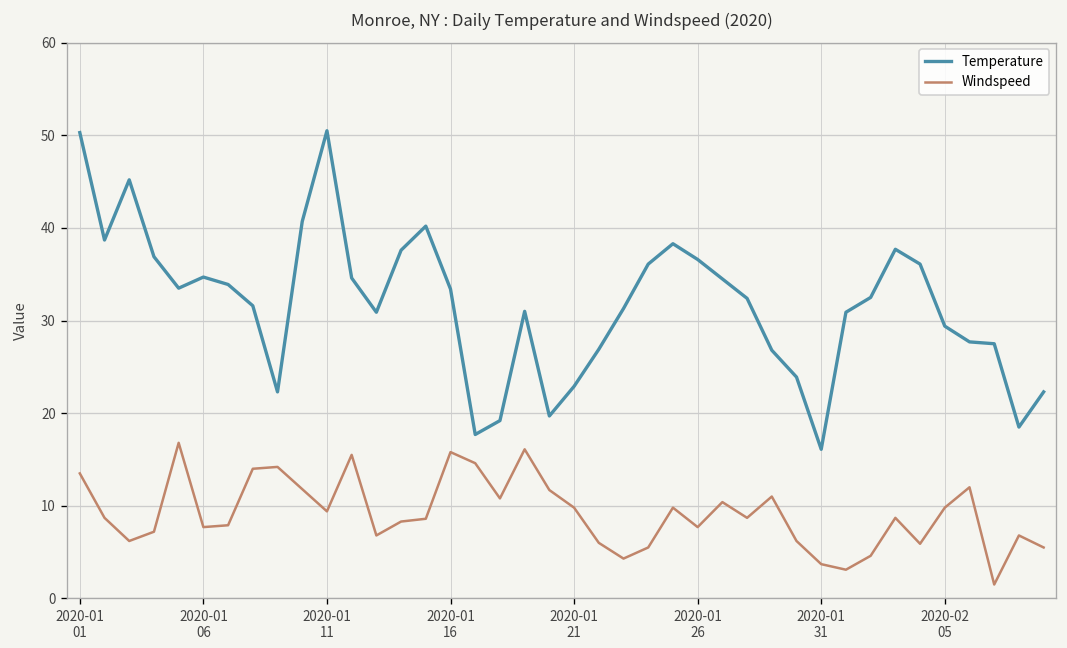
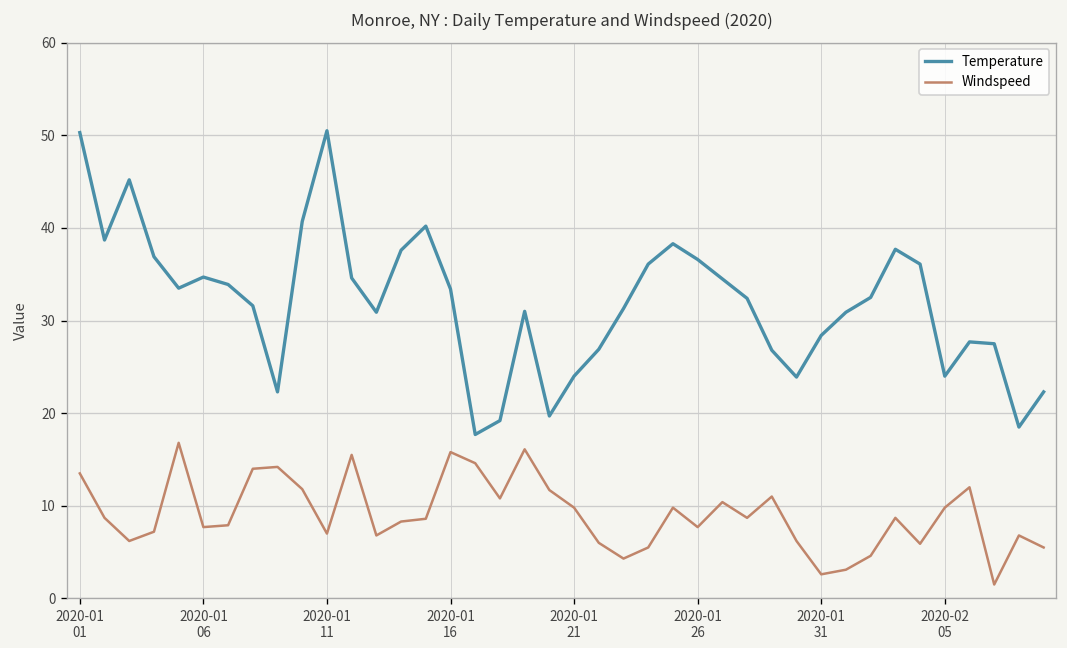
  {
    "Temperature": {
      "2020-01 01": 50,
      "2020-01 06": 35,
      "2020-01 11": 51,
      "2020-01 16": 33,
-     "2020-01 21": 23,
+     "2020-01 21": 24,
      "2020-01 26": 37,
-     "2020-01 31": 16,
-     "2020-02 05": 29
+     "2020-01 31": 28,
+     "2020-02 05": 24
    },
    "Windspeed": {
      "2020-01 01": 14,
      "2020-01 06": 8,
-     "2020-01 11": 9,
+     "2020-01 11": 7,
      "2020-01 16": 16,
      "2020-01 21": 10,
      "2020-01 26": 8,
-     "2020-01 31": 4,
+     "2020-01 31": 3,
      "2020-02 05": 10
    }
  }
